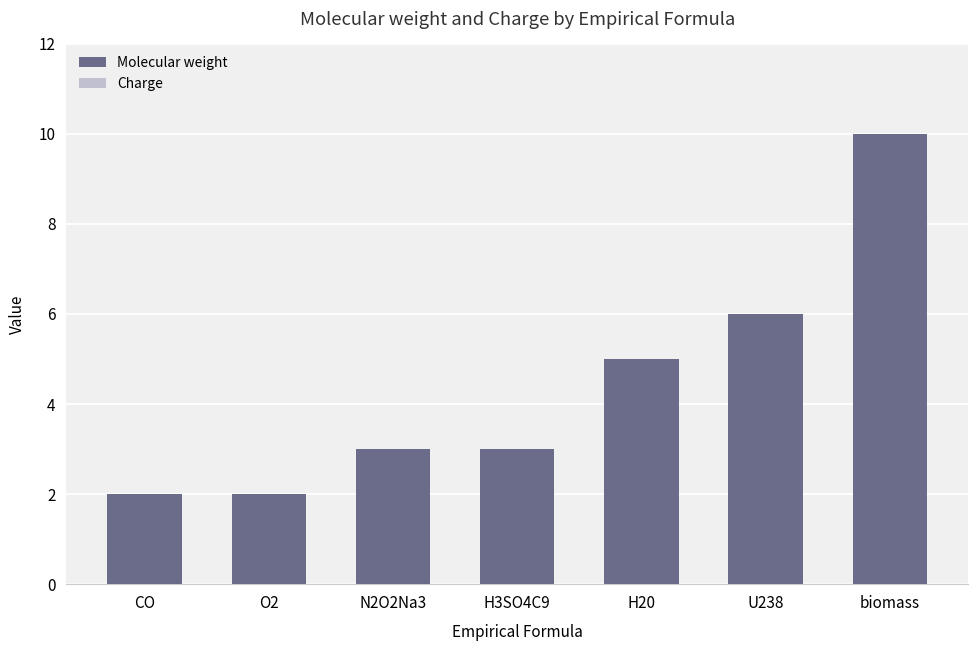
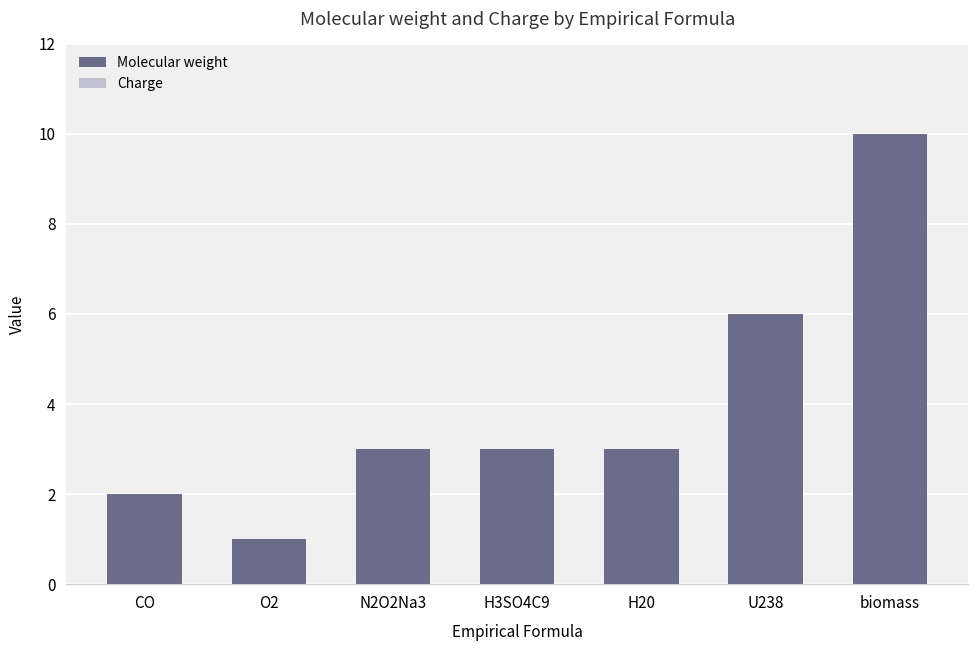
  {
    "Molecular weight": {
      "CO": 2,
-     "O2": 2,
+     "O2": 1,
      "N2O2Na3": 3,
      "H3SO4C9": 3,
-     "H20": 5,
+     "H20": 3,
      "U238": 6,
      "biomass": 10
    },
    "Charge": {
      "CO": 0,
      "O2": 0,
      "N2O2Na3": 0,
      "H3SO4C9": 0,
      "H20": 0,
      "U238": 0,
      "biomass": 0
    }
  }
